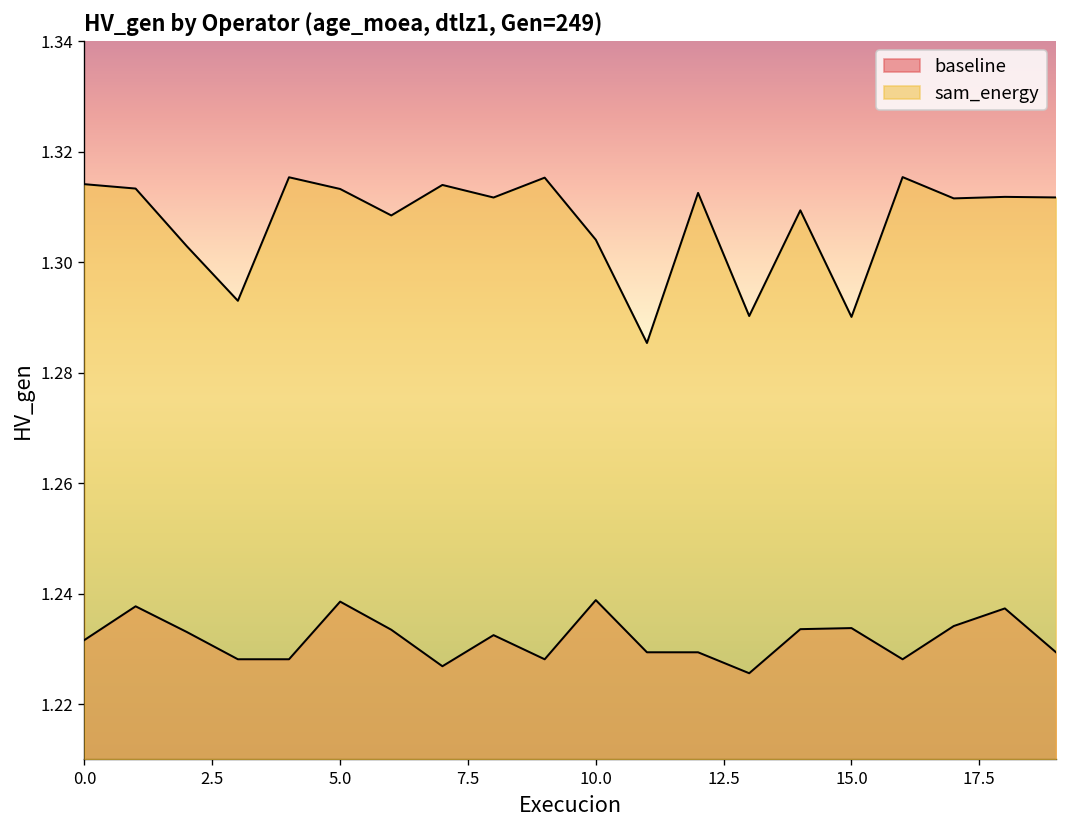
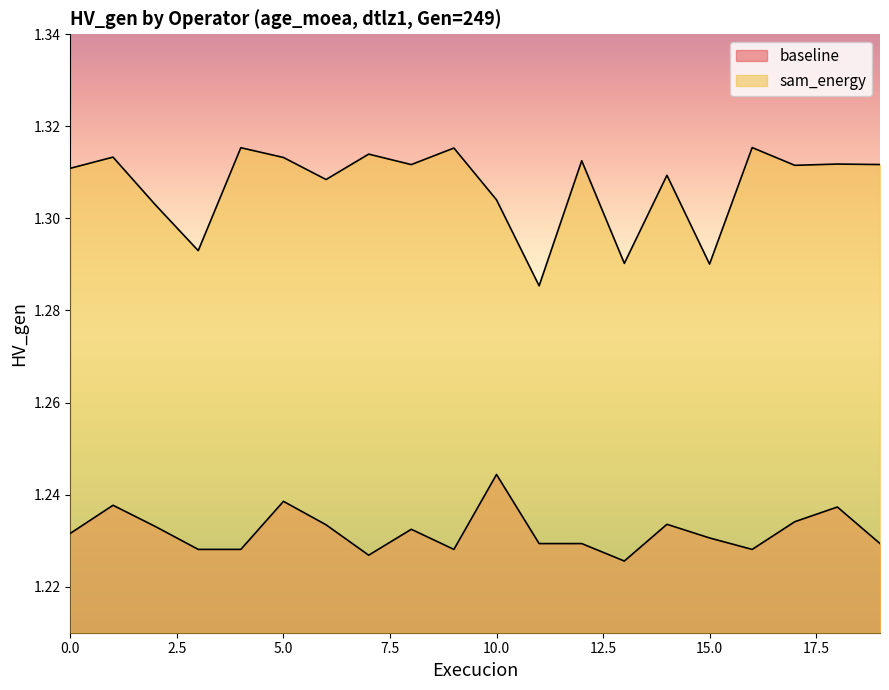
  {
    "baseline": {
      "0.0": 1.232,
      "5.0": 1.239,
-     "10.0": 1.239,
-     "15.0": 1.234
+     "10.0": 1.244,
+     "15.0": 1.231
    },
    "sam_energy": {
-     "0.0": 1.314,
+     "0.0": 1.311,
      "5.0": 1.313,
      "10.0": 1.304,
      "15.0": 1.290
    }
  }
